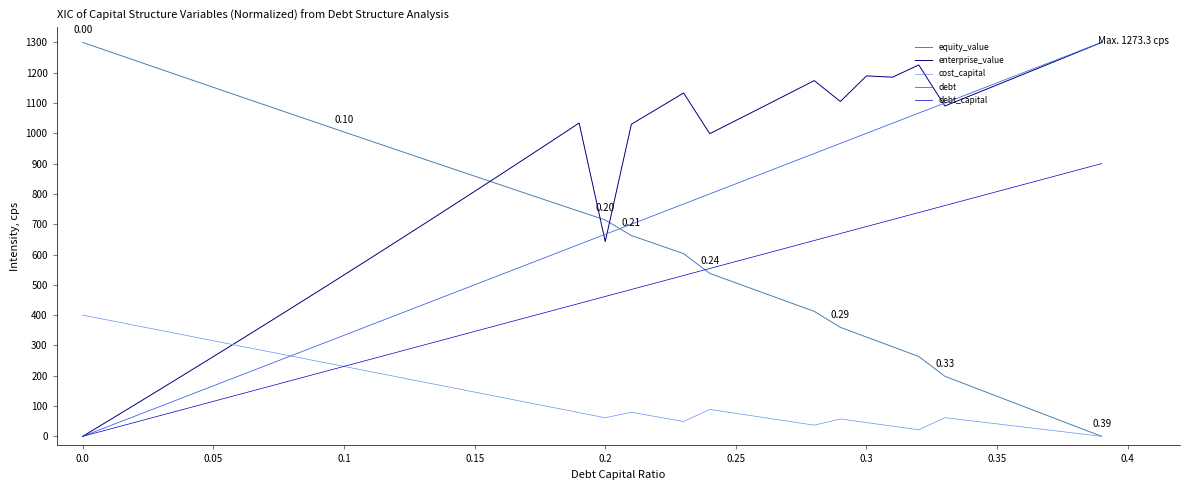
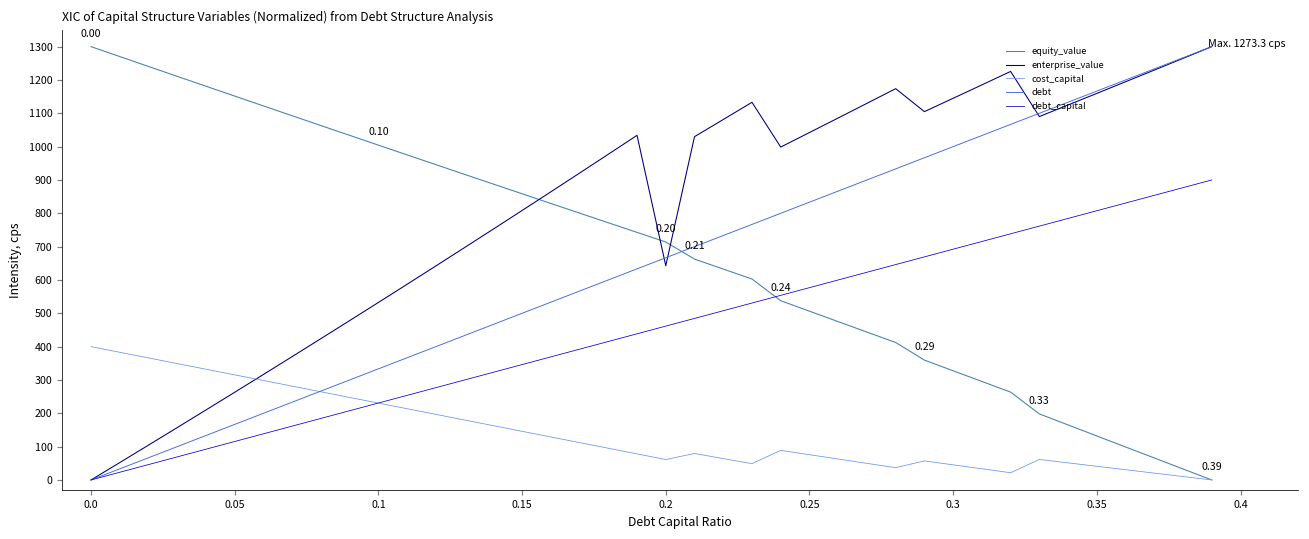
  {
    "enterprise_value": {
      "0.05": 260,
      "0.1": 530,
      "0.15": 810,
      "0.2": 640,
      "0.25": 1040,
-     "0.3": 1190
+     "0.3": 1150
    },
    "debt_capital": {
      "0.05": 120,
      "0.15": 350,
      "0.2": 460,
      "0.25": 580,
      "0.3": 690,
      "0.35": 810
    }
  }
